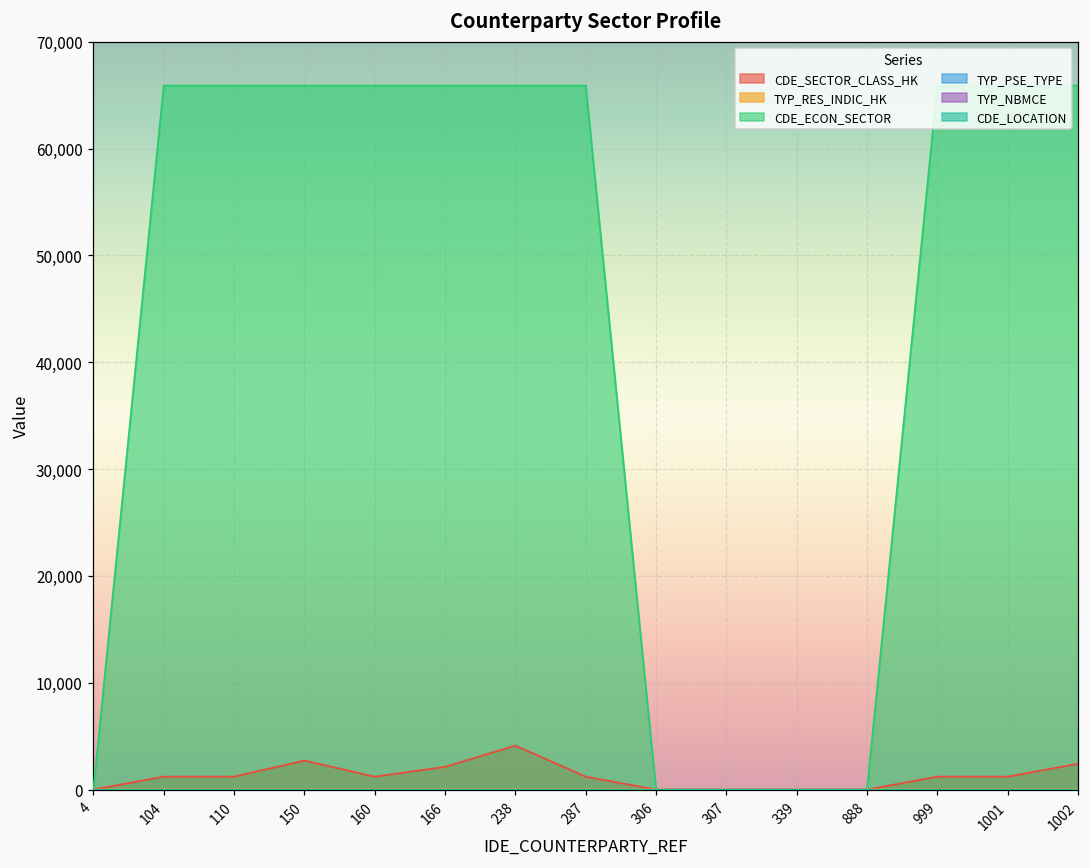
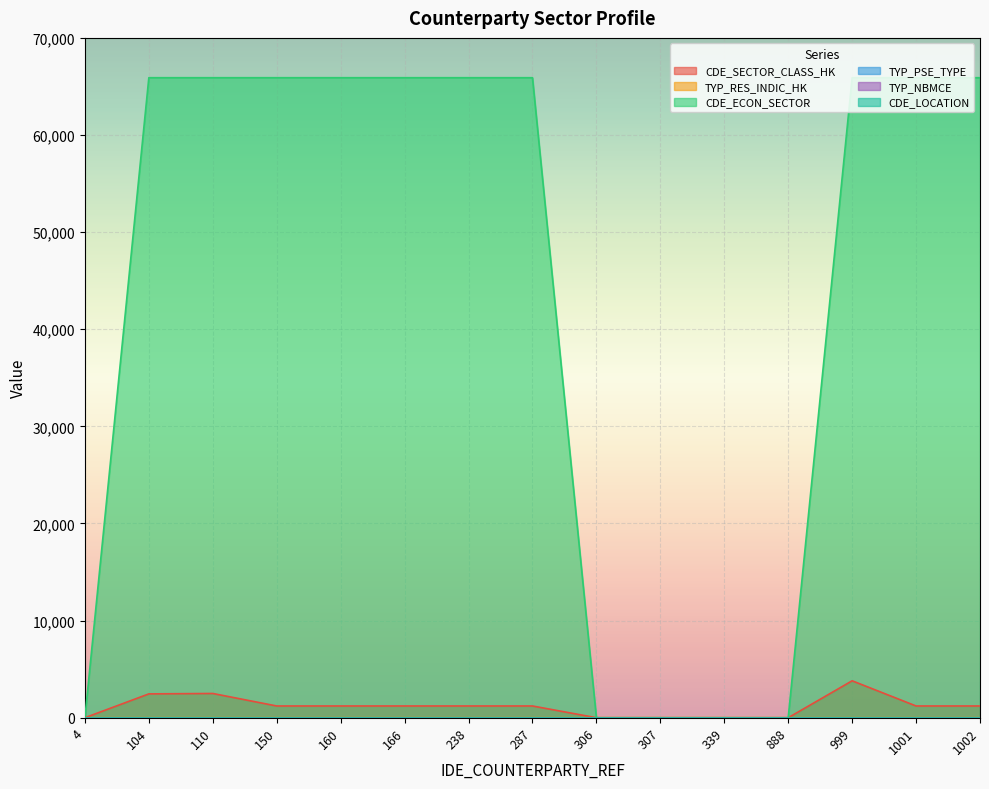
  {
    "CDE_SECTOR_CLASS_HK": {
-     "104": "1,000",
-     "110": "1,000",
-     "150": "3,000",
+     "104": "2,000",
+     "110": "2,000",
+     "150": "1,000",
      "160": "1,000",
-     "166": "2,000",
-     "238": "4,000",
+     "166": "1,000",
+     "238": "1,000",
      "287": "1,000",
-     "999": "1,000",
+     "999": "4,000",
      "1001": "1,000",
-     "1002": "2,000"
+     "1002": "1,000"
    }
  }
